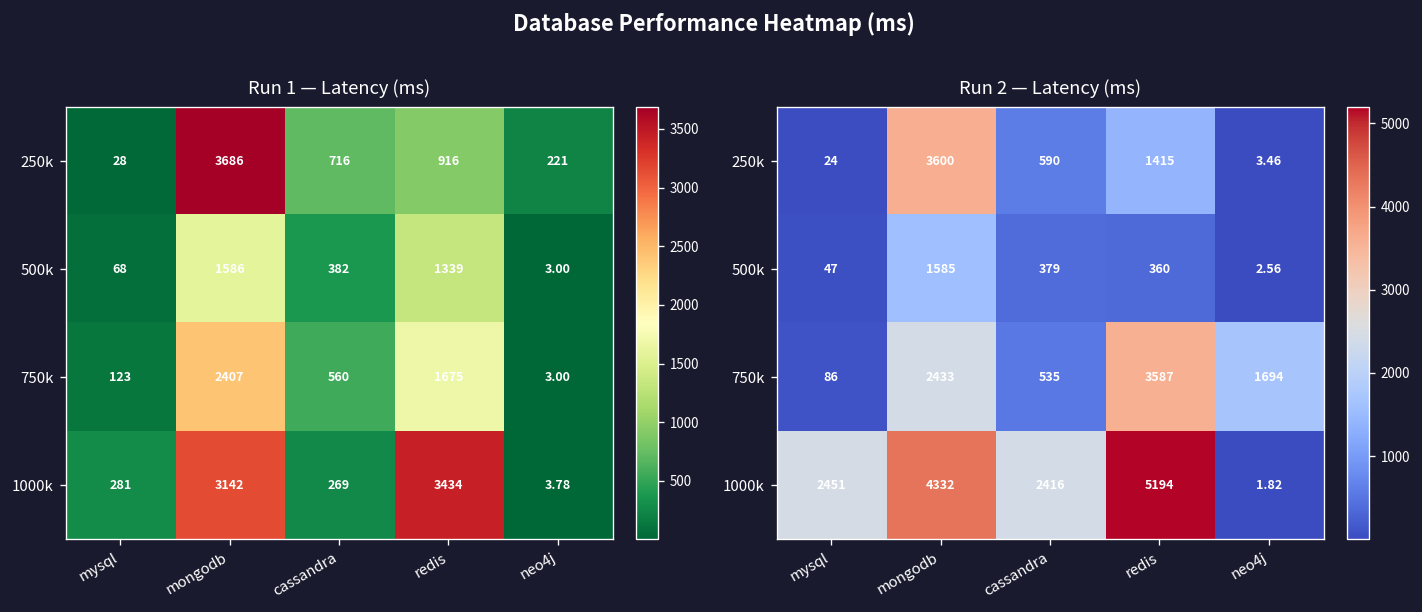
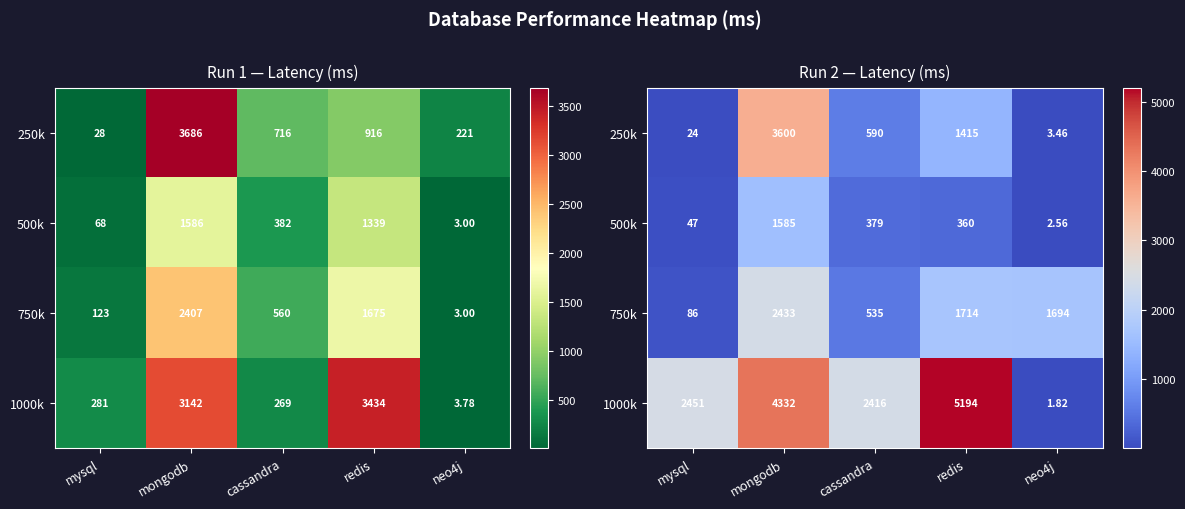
  {
    "Run 1 — Latency (ms)": {
      "250k": {
        "mysql": 28,
        "mongodb": 3686,
        "cassandra": 716,
        "redis": 916,
        "neo4j": 221
      },
      "500k": {
        "mysql": 68,
        "mongodb": 1586,
        "cassandra": 382,
        "redis": 1339,
        "neo4j": 3.00
      },
      "750k": {
        "mysql": 123,
        "mongodb": 2407,
        "cassandra": 560,
        "redis": 1675,
        "neo4j": 3.00
      },
      "1000k": {
        "mysql": 281,
        "mongodb": 3142,
        "cassandra": 269,
        "redis": 3434,
        "neo4j": 3.78
      }
    },
    "Run 2 — Latency (ms)": {
      "250k": {
        "mysql": 24,
        "mongodb": 3600,
        "cassandra": 590,
        "redis": 1415,
        "neo4j": 3.46
      },
      "500k": {
        "mysql": 47,
        "mongodb": 1585,
        "cassandra": 379,
        "redis": 360,
        "neo4j": 2.56
      },
      "750k": {
        "mysql": 86,
        "cassandra": 535,
-       "redis": 3587,
+       "redis": 1714,
        "neo4j": 1694
      },
      "1000k": {
        "mongodb": 4332,
        "redis": 5194,
        "neo4j": 1.82
      }
    }
  }
